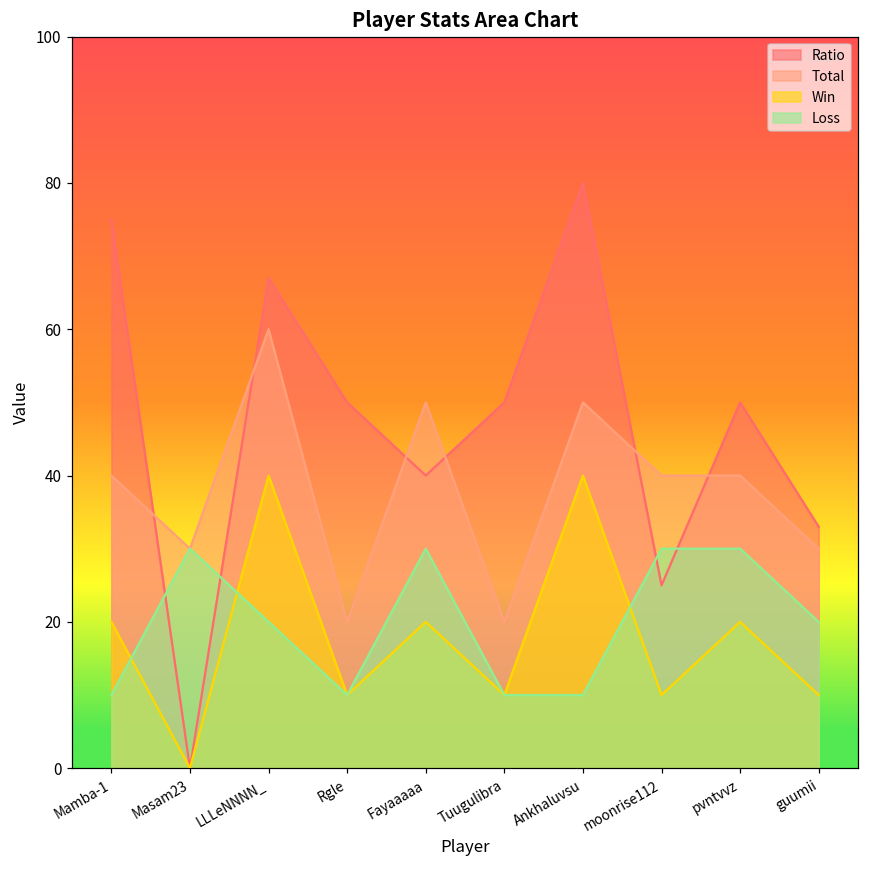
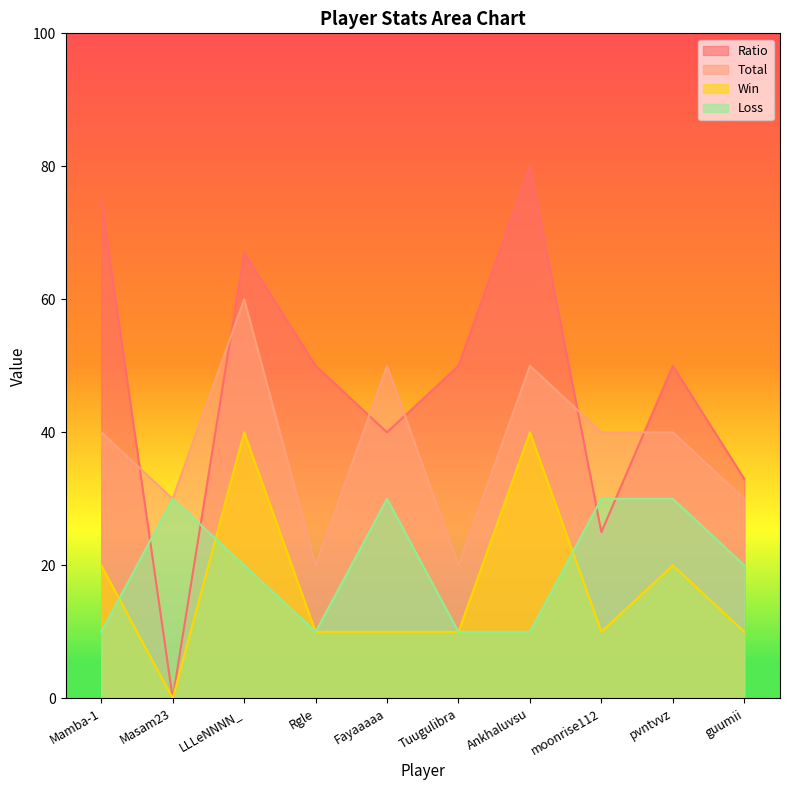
  {
    "Win": {
      "Mamba-1": 20,
      "LLLeNNNN_": 40,
-     "Fayaaaaa": 20,
+     "Fayaaaaa": 10,
      "Ankhaluvsu": 40,
      "moonrise112": 10,
      "pvntvvz": 20,
      "guumii": 10
    },
    "Loss": {
      "Mamba-1": 10,
      "LLLeNNNN_": 20,
      "Fayaaaaa": 30,
      "Ankhaluvsu": 10,
      "moonrise112": 30,
      "pvntvvz": 30,
      "guumii": 20
    }
  }
